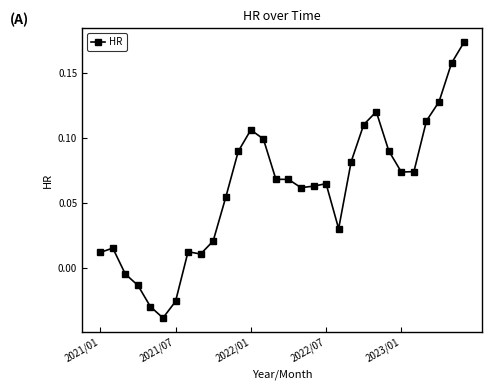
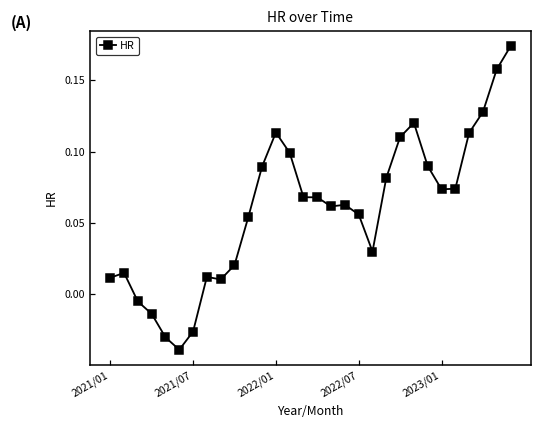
  {
    "2021/01": 0.012,
    "2021/07": -0.026,
-   "2022/01": 0.106,
-   "2022/07": 0.065,
+   "2022/01": 0.114,
+   "2022/07": 0.056,
    "2023/01": 0.074
  }
